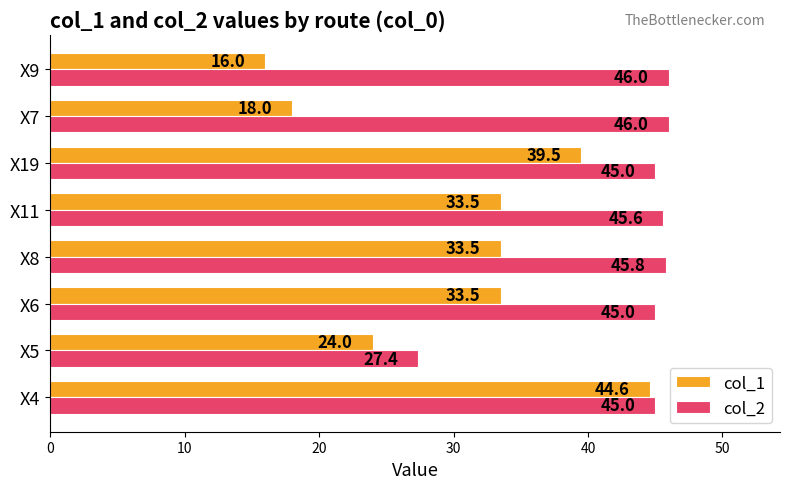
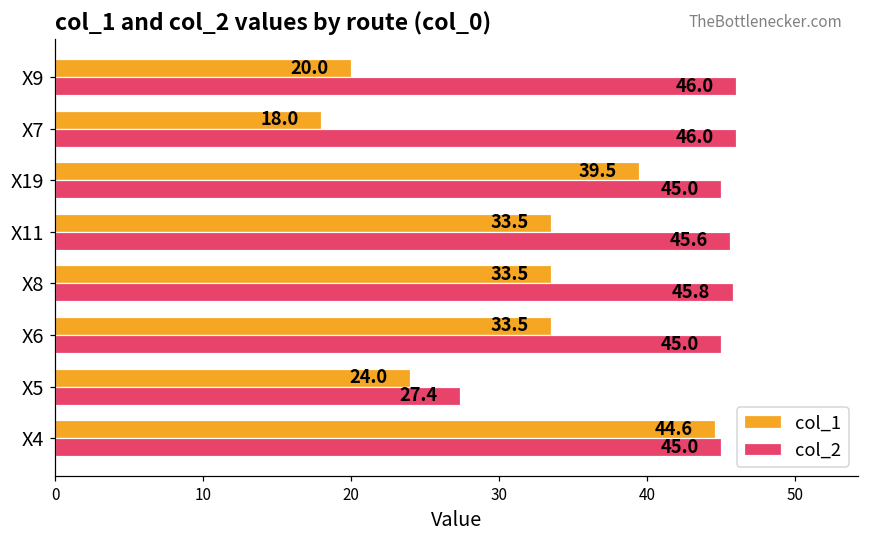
  {
    "col_1": {
-     "X9": 16.0,
+     "X9": 20.0,
      "X7": 18.0,
      "X19": 39.5,
      "X11": 33.5,
      "X8": 33.5,
      "X6": 33.5,
      "X5": 24.0,
      "X4": 44.6
    },
    "col_2": {
      "X9": 46.0,
      "X7": 46.0,
      "X19": 45.0,
      "X11": 45.6,
      "X8": 45.8,
      "X6": 45.0,
      "X5": 27.4,
      "X4": 45.0
    }
  }
